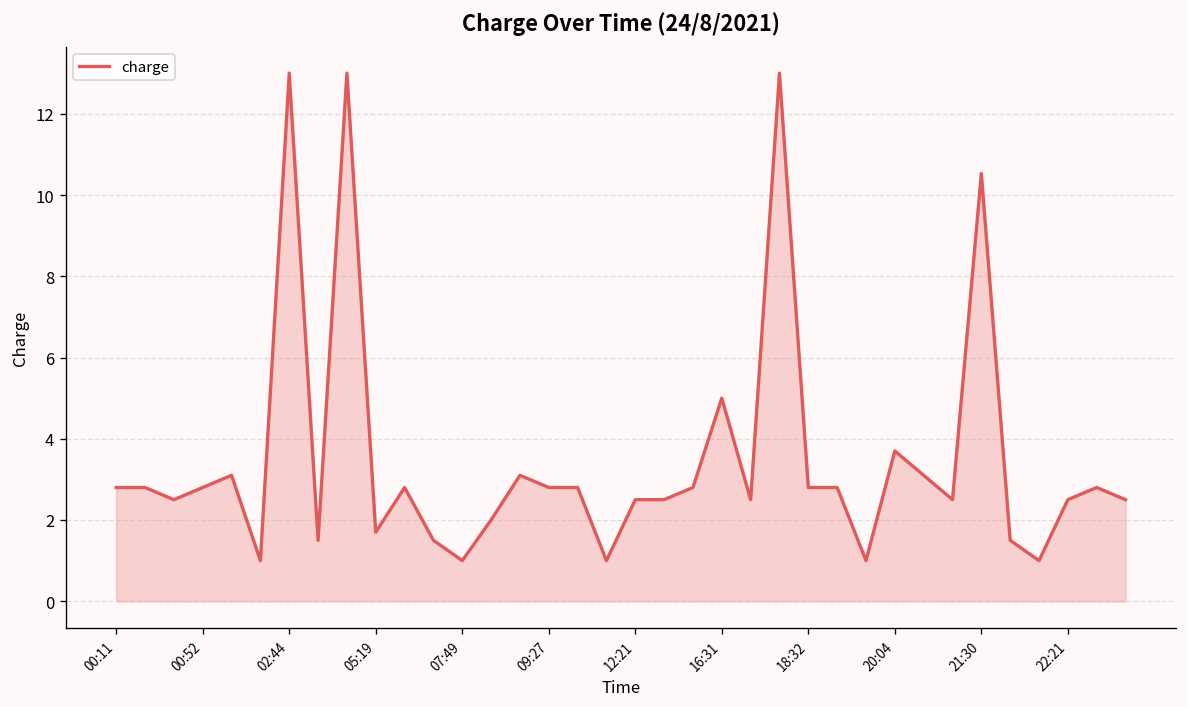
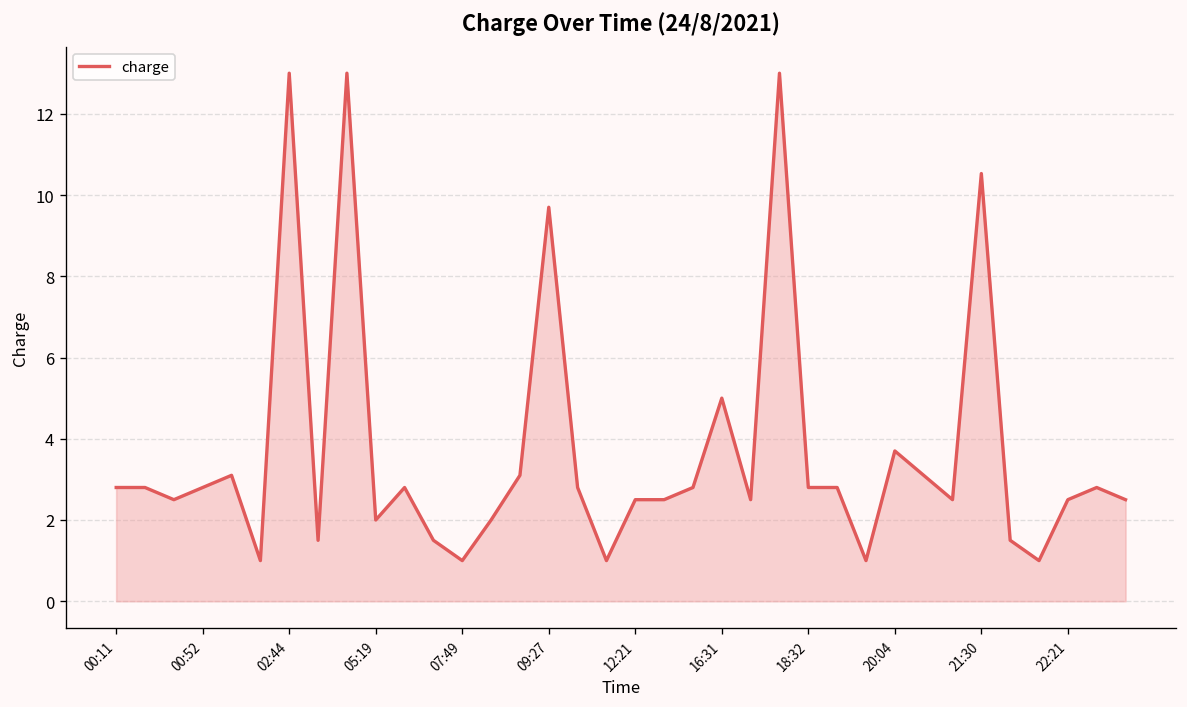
  {
    "00:11": 2.8,
    "00:52": 2.8,
    "02:44": 13.0,
-   "05:19": 1.7,
+   "05:19": 2.0,
    "07:49": 1.0,
-   "09:27": 2.8,
+   "09:27": 9.7,
    "12:21": 2.5,
    "16:31": 5.0,
    "18:32": 2.8,
    "20:04": 3.7,
    "21:30": 10.5,
    "22:21": 2.5
  }
